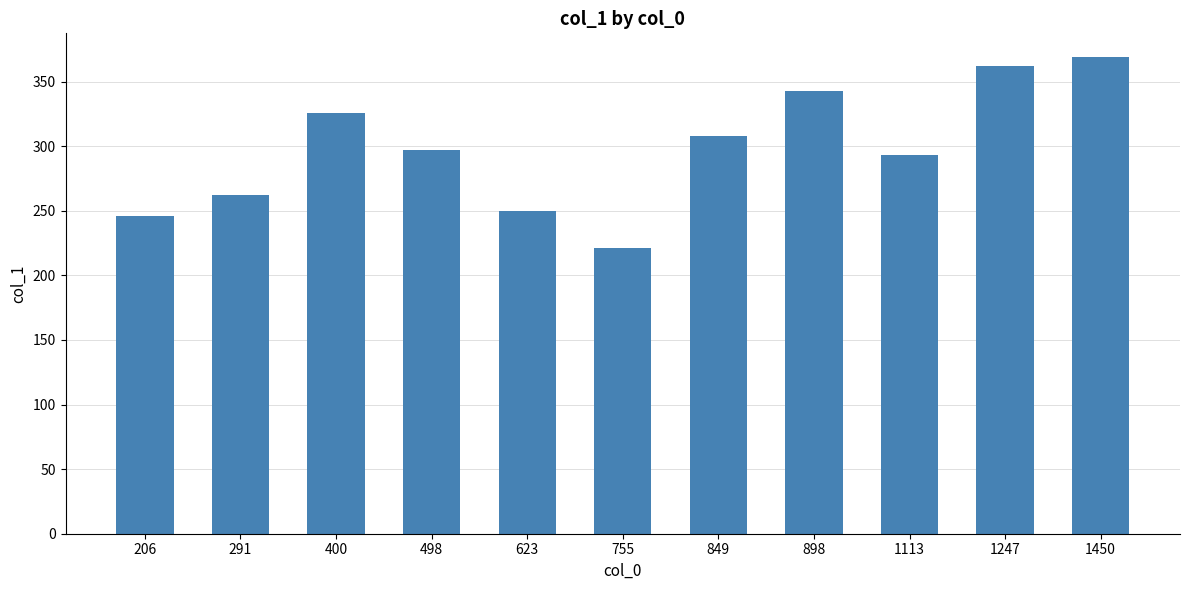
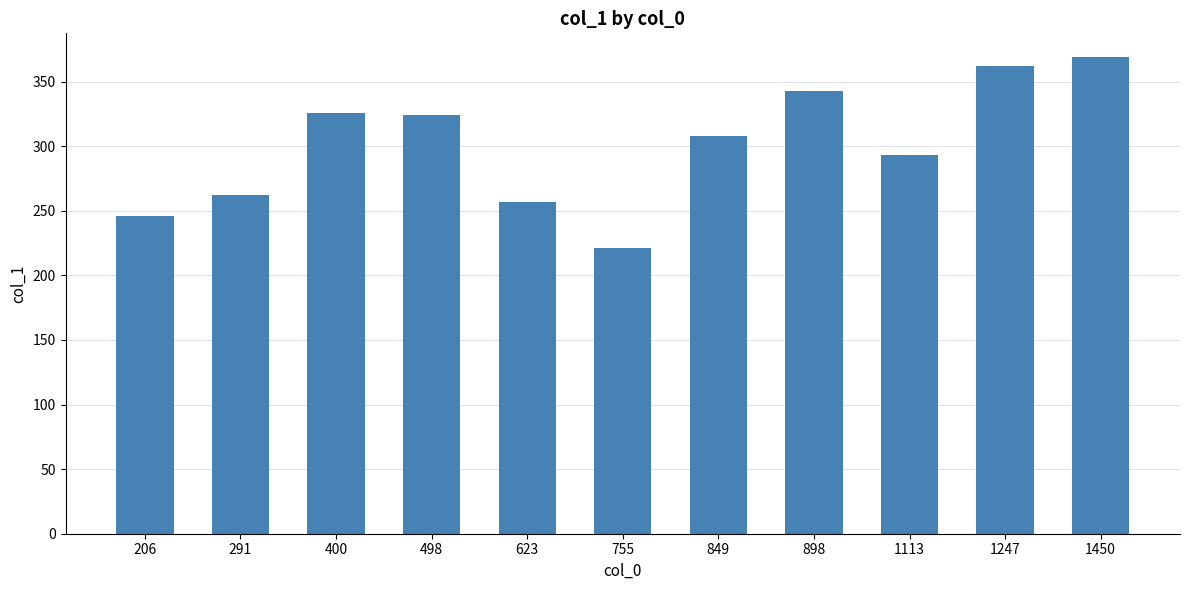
  {
    "206": 246,
    "291": 262,
    "400": 326,
-   "498": 297,
-   "623": 250,
+   "498": 324,
+   "623": 257,
    "755": 221,
    "849": 308,
    "898": 343,
    "1113": 293,
    "1247": 362,
    "1450": 369
  }
